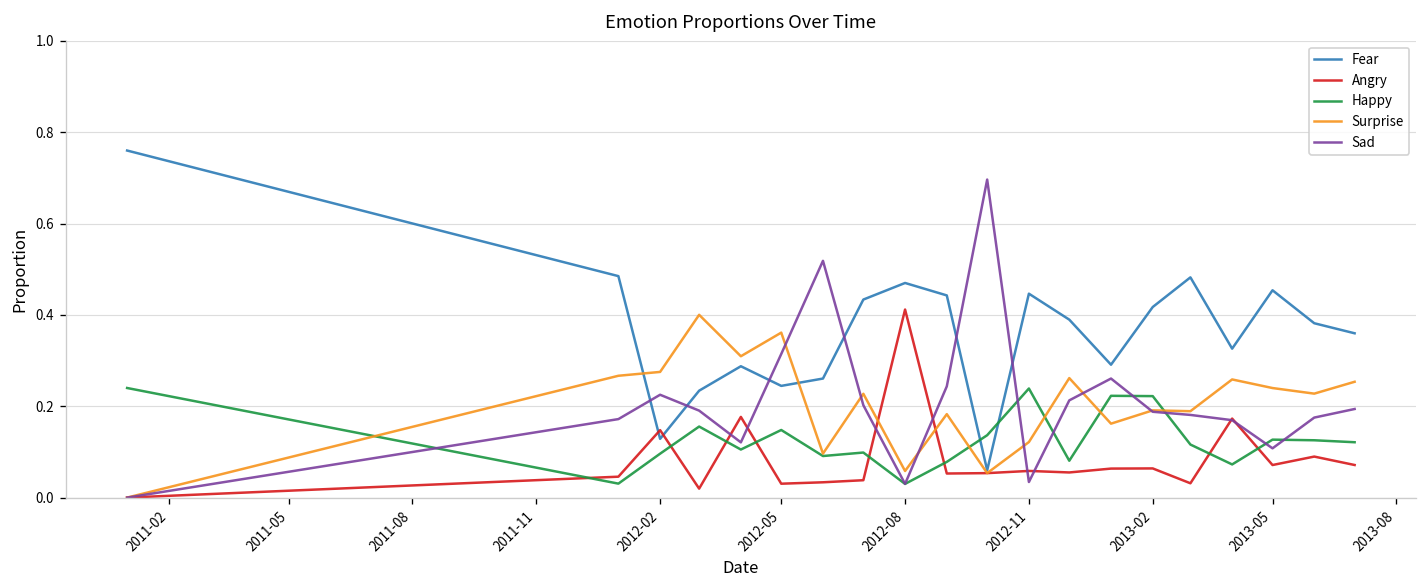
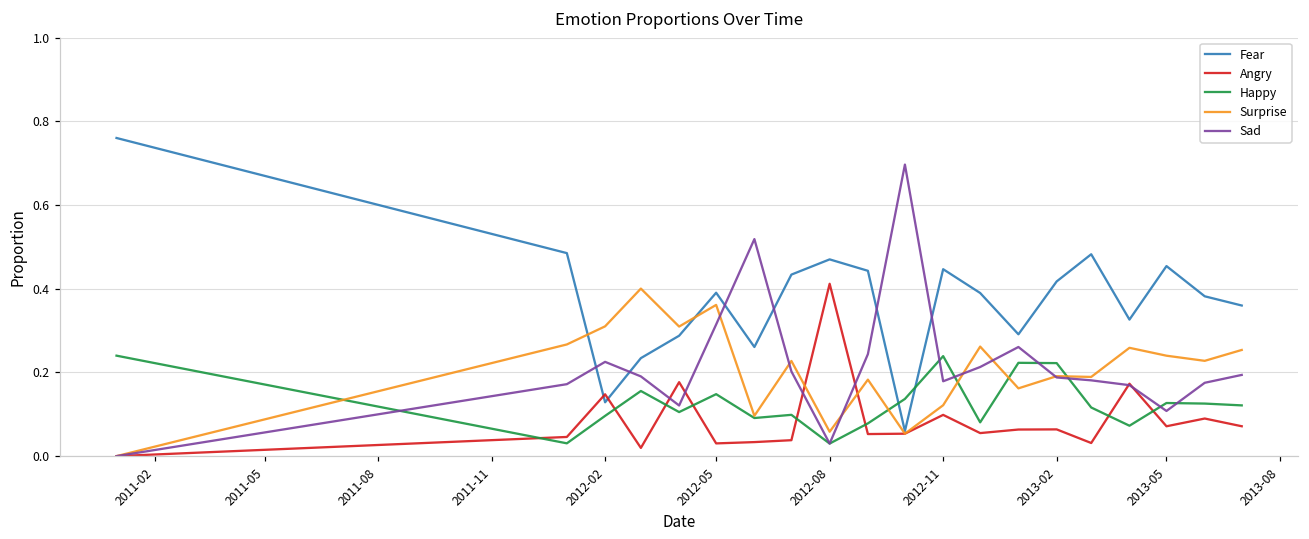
  {
    "Fear": {
      "2012-02": 0.13,
-     "2012-05": 0.24,
+     "2012-05": 0.39,
      "2012-08": 0.47,
      "2012-11": 0.45,
      "2013-02": 0.42,
      "2013-05": 0.45
    },
    "Angry": {
      "2012-02": 0.15,
      "2012-05": 0.03,
      "2012-08": 0.41,
-     "2012-11": 0.06,
+     "2012-11": 0.10,
      "2013-02": 0.06,
      "2013-05": 0.07
    },
    "Happy": {
      "2012-02": 0.10,
      "2012-05": 0.15,
      "2012-11": 0.24,
      "2013-02": 0.22,
      "2013-05": 0.13
    },
    "Surprise": {
-     "2012-02": 0.28,
+     "2012-02": 0.31,
      "2012-05": 0.36,
      "2012-08": 0.06,
      "2012-11": 0.12,
      "2013-05": 0.24
    },
    "Sad": {
      "2012-02": 0.23,
      "2012-05": 0.31,
-     "2012-11": 0.03,
+     "2012-11": 0.18,
      "2013-05": 0.11
    }
  }
